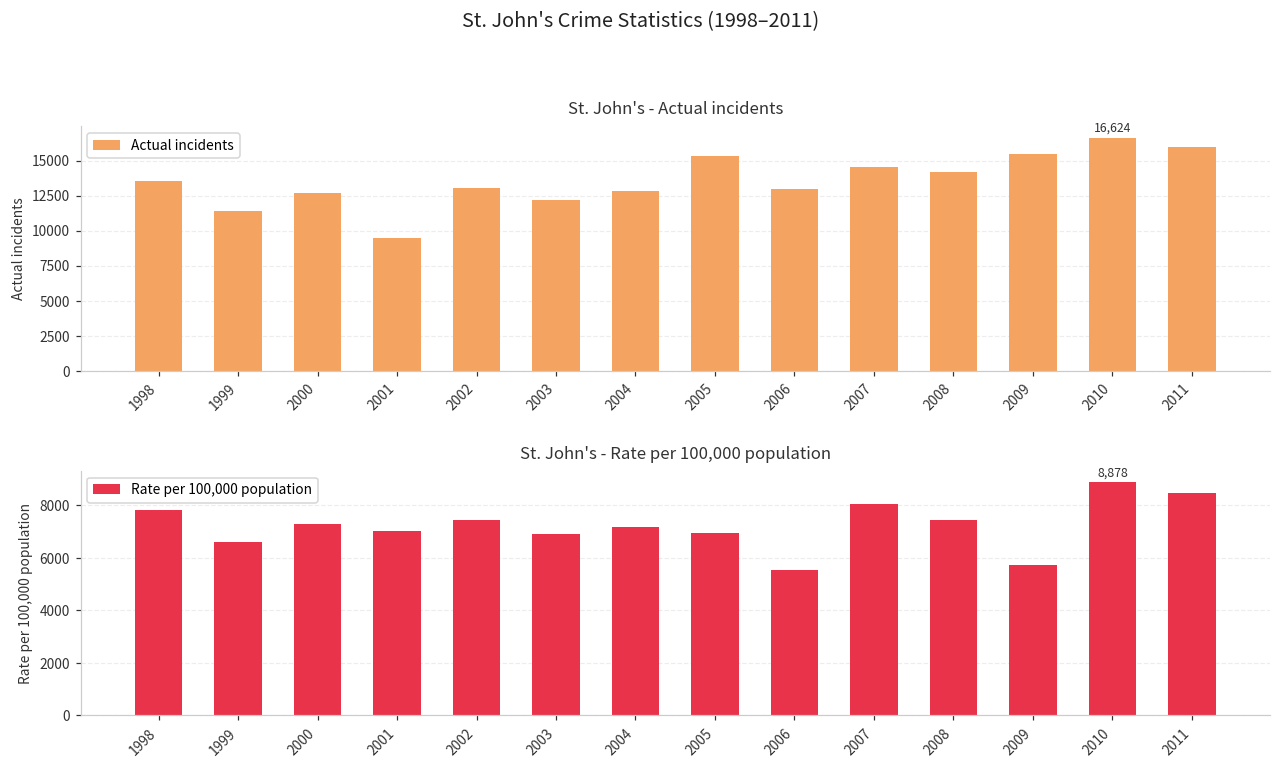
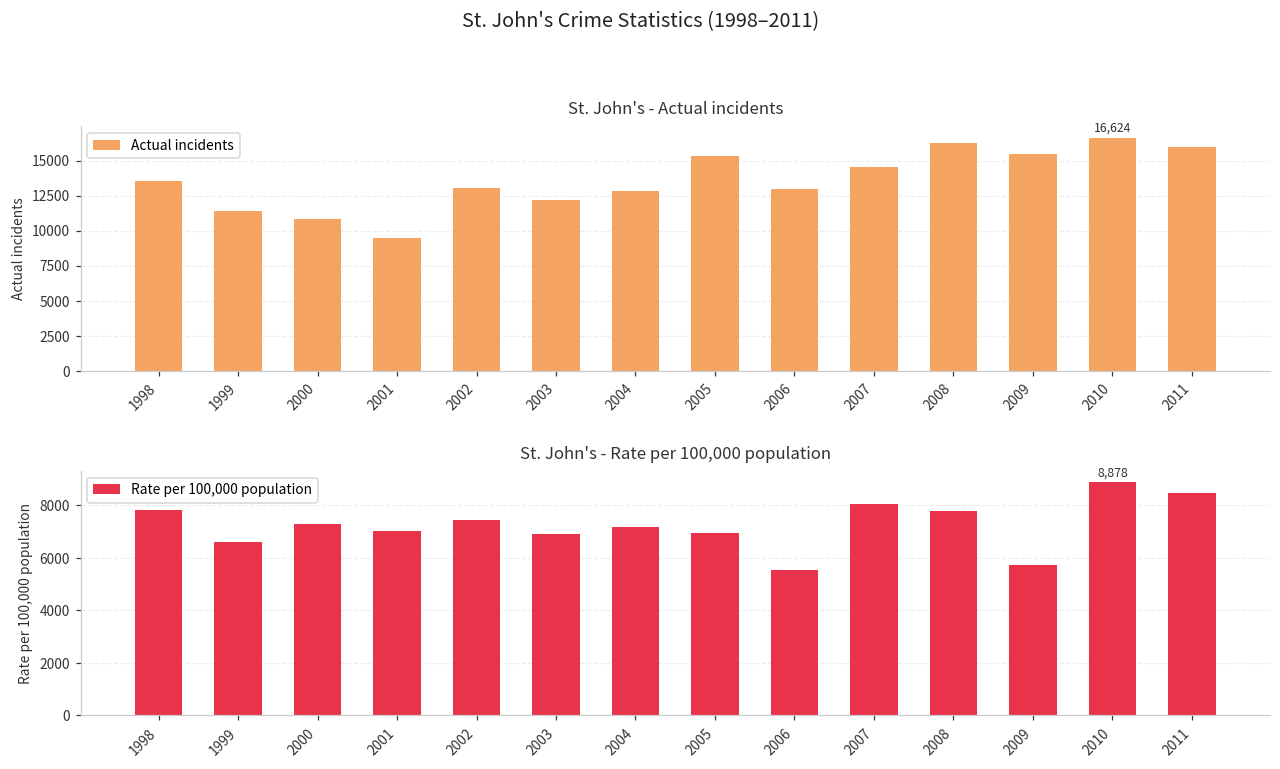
  {
    "St. John's - Actual incidents": {
      "1998": 13500,
      "1999": 11400,
-     "2000": 12700,
+     "2000": 10900,
      "2001": 9500,
      "2002": 13000,
      "2003": 12200,
      "2004": 12900,
      "2005": 15400,
      "2006": 13000,
      "2007": 14600,
-     "2008": 14200,
+     "2008": 16300,
      "2009": 15500,
      "2011": 16000
    },
    "St. John's - Rate per 100,000 population": {
      "1998": 7800,
      "1999": 6600,
      "2000": 7300,
      "2001": 7000,
      "2002": 7400,
      "2003": 6900,
      "2004": 7200,
      "2005": 7000,
      "2006": 5500,
      "2007": 8000,
-     "2008": 7400,
+     "2008": 7800,
      "2009": 5700,
      "2011": 8500
    }
  }
